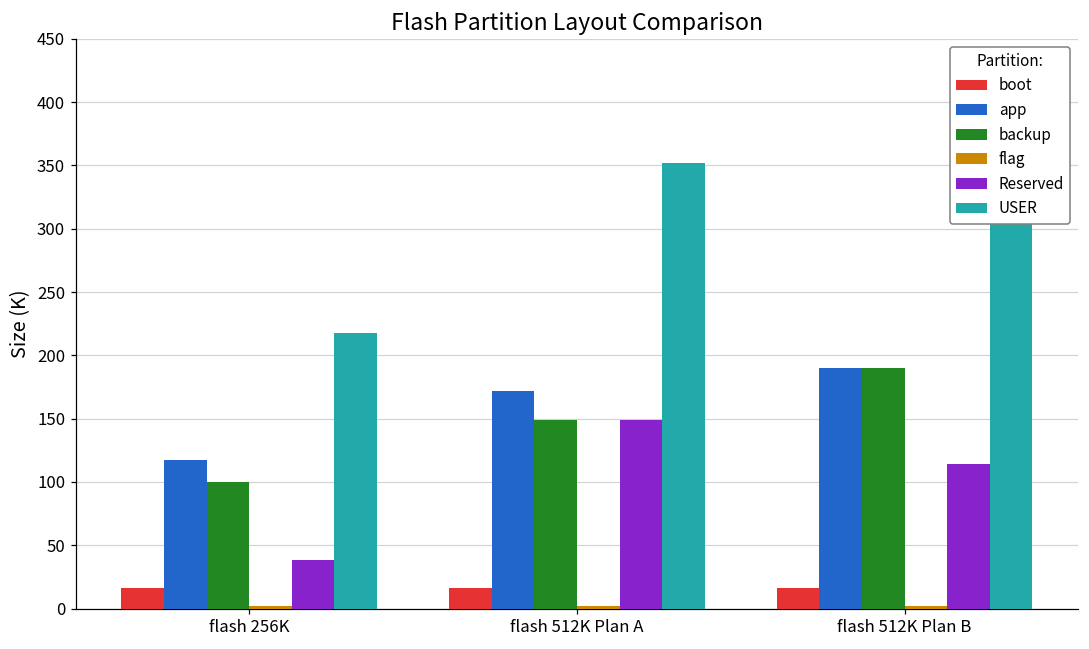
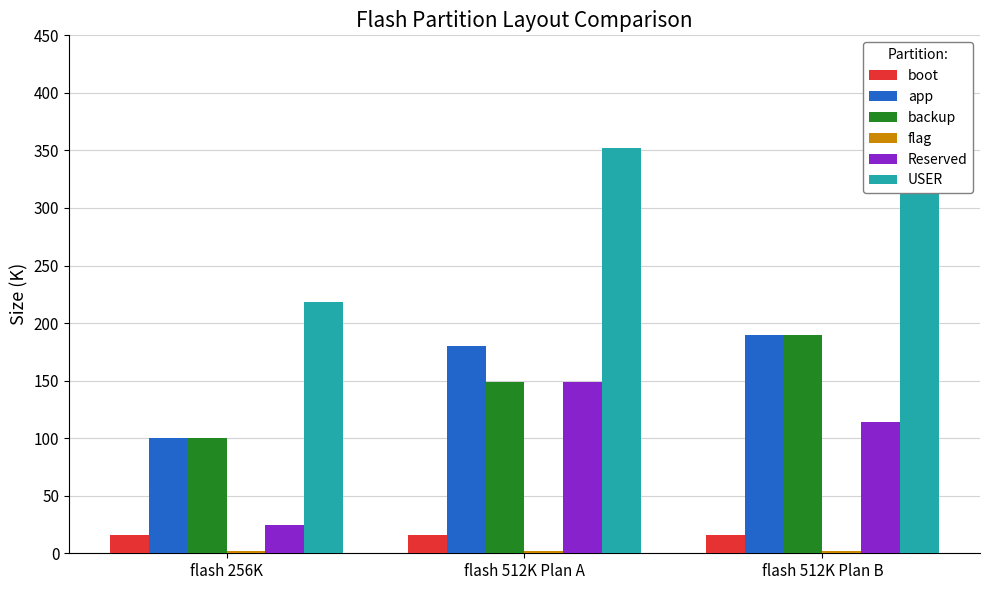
  {
    "boot": {
      "flash 256K": 16,
      "flash 512K Plan A": 16,
      "flash 512K Plan B": 16
    },
    "app": {
-     "flash 256K": 117,
-     "flash 512K Plan A": 172,
+     "flash 256K": 100,
+     "flash 512K Plan A": 180,
      "flash 512K Plan B": 190
    },
    "backup": {
      "flash 256K": 100,
      "flash 512K Plan A": 149,
      "flash 512K Plan B": 190
    },
    "Reserved": {
-     "flash 256K": 38,
+     "flash 256K": 25,
      "flash 512K Plan A": 149,
      "flash 512K Plan B": 114
    },
    "USER": {
      "flash 256K": 218,
      "flash 512K Plan A": 352
    }
  }
